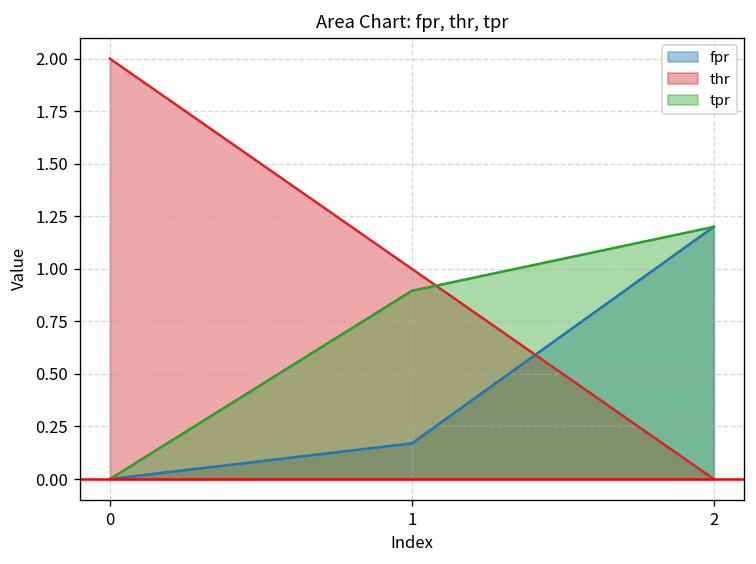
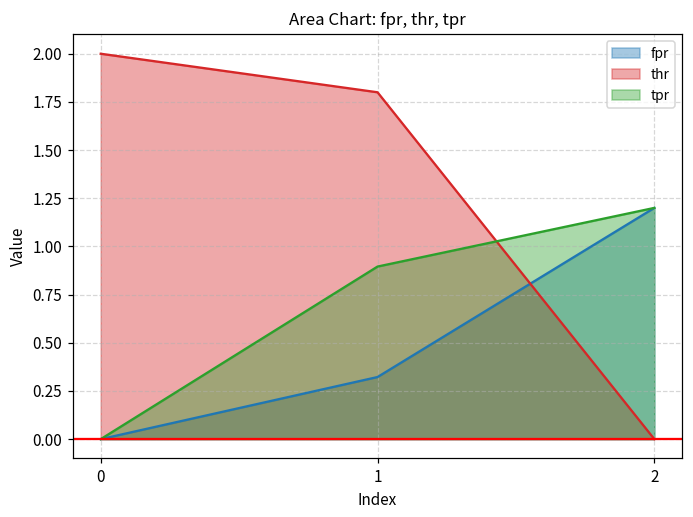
  {
    "fpr": {
-     "1": 0.17
+     "1": 0.32
    },
    "thr": {
      "0": 2.0,
-     "1": 1.0,
+     "1": 1.8,
      "2": 0.0
    },
    "tpr": {
      "1": 0.90
    }
  }
